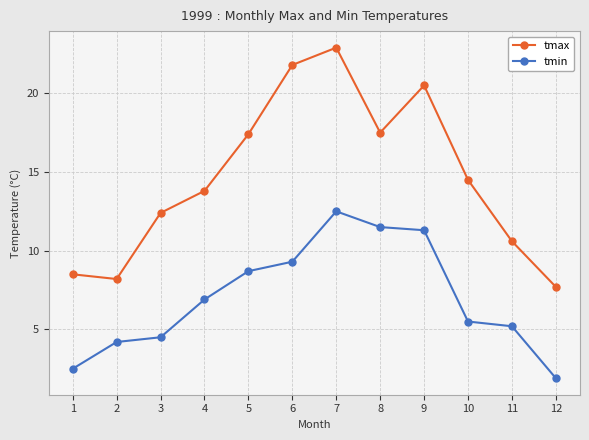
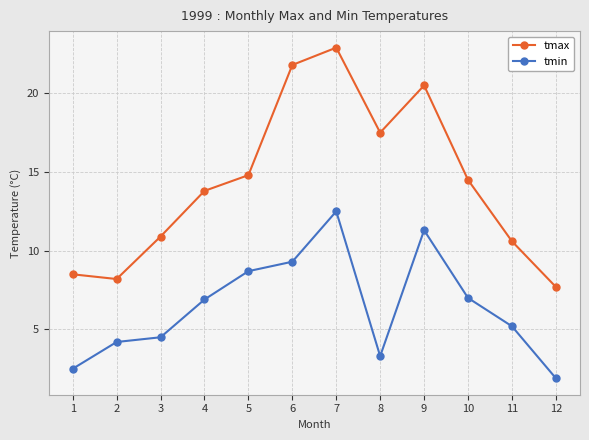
  {
    "tmax": {
      "1": 8.5,
      "2": 8.2,
-     "3": 12.4,
+     "3": 10.9,
      "4": 13.8,
-     "5": 17.4,
+     "5": 14.8,
      "6": 21.8,
      "7": 22.9,
      "8": 17.5,
      "9": 20.5,
      "10": 14.5,
      "11": 10.6,
      "12": 7.7
    },
    "tmin": {
      "1": 2.5,
      "2": 4.2,
      "3": 4.5,
      "4": 6.9,
      "5": 8.7,
      "6": 9.3,
      "7": 12.5,
-     "8": 11.5,
+     "8": 3.3,
      "9": 11.3,
-     "10": 5.5,
+     "10": 7.0,
      "11": 5.2,
      "12": 1.9
    }
  }
